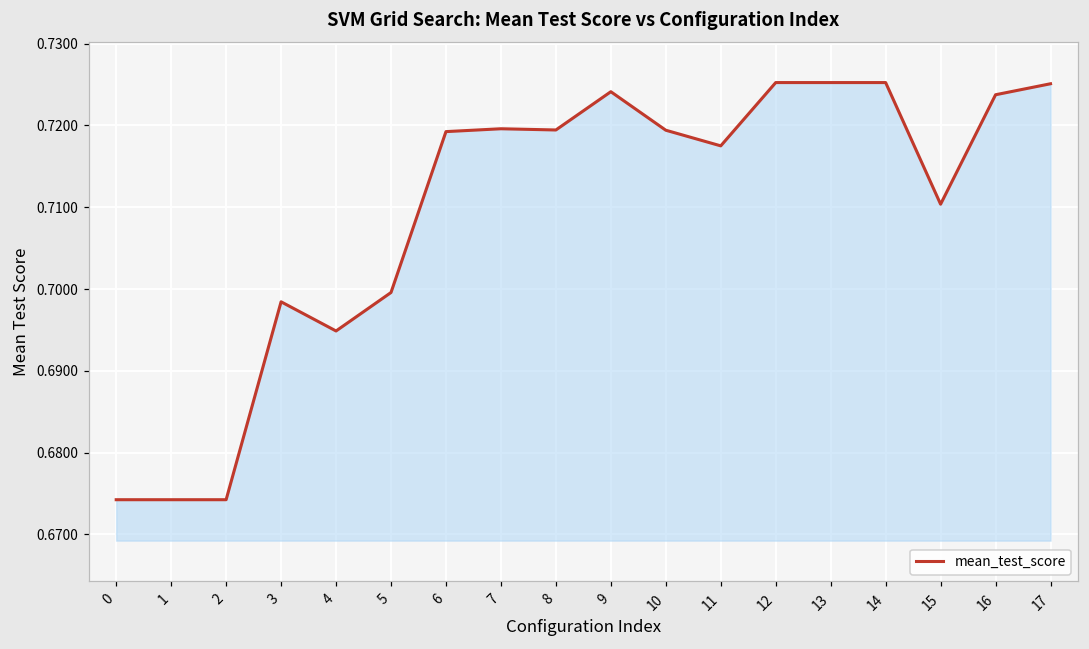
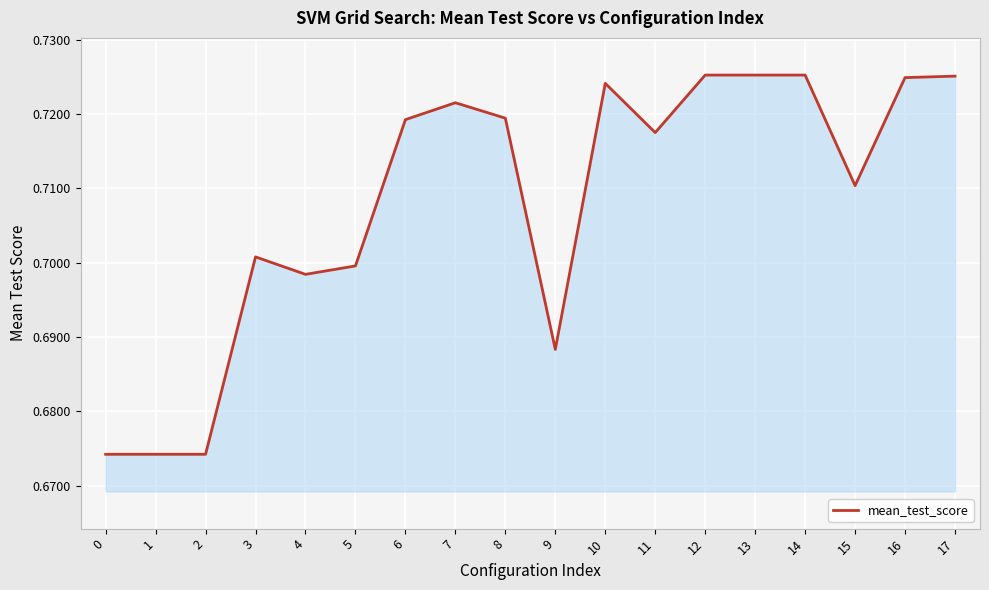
  {
    "0": 0.674,
    "1": 0.674,
    "2": 0.674,
-   "3": 0.698,
-   "4": 0.695,
+   "3": 0.701,
+   "4": 0.698,
    "5": 0.700,
    "6": 0.719,
-   "7": 0.720,
+   "7": 0.722,
    "8": 0.719,
-   "9": 0.724,
-   "10": 0.719,
+   "9": 0.688,
+   "10": 0.724,
    "11": 0.718,
    "12": 0.725,
    "13": 0.725,
    "14": 0.725,
    "15": 0.710,
-   "16": 0.724,
+   "16": 0.725,
    "17": 0.725
  }
